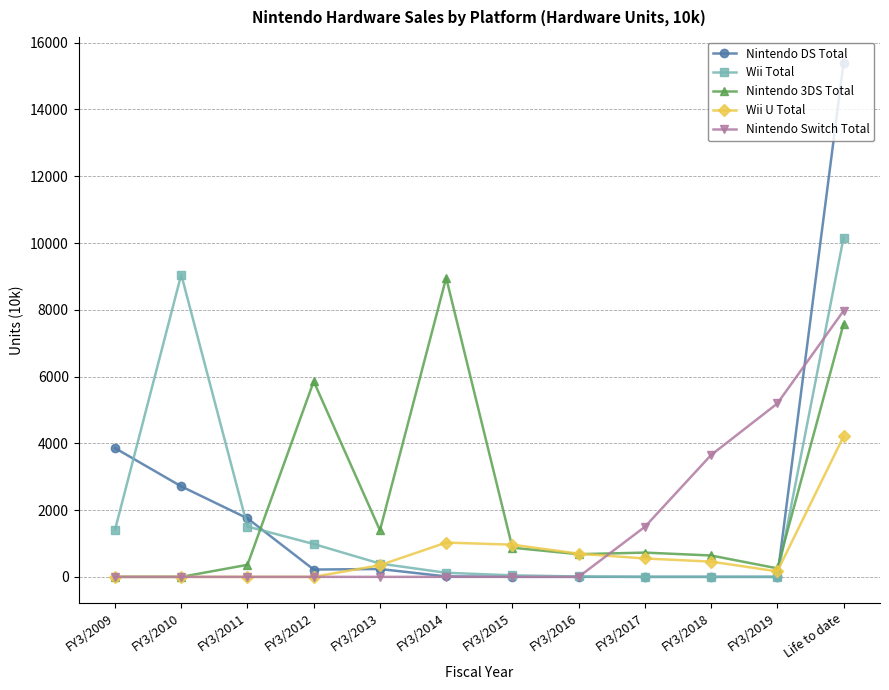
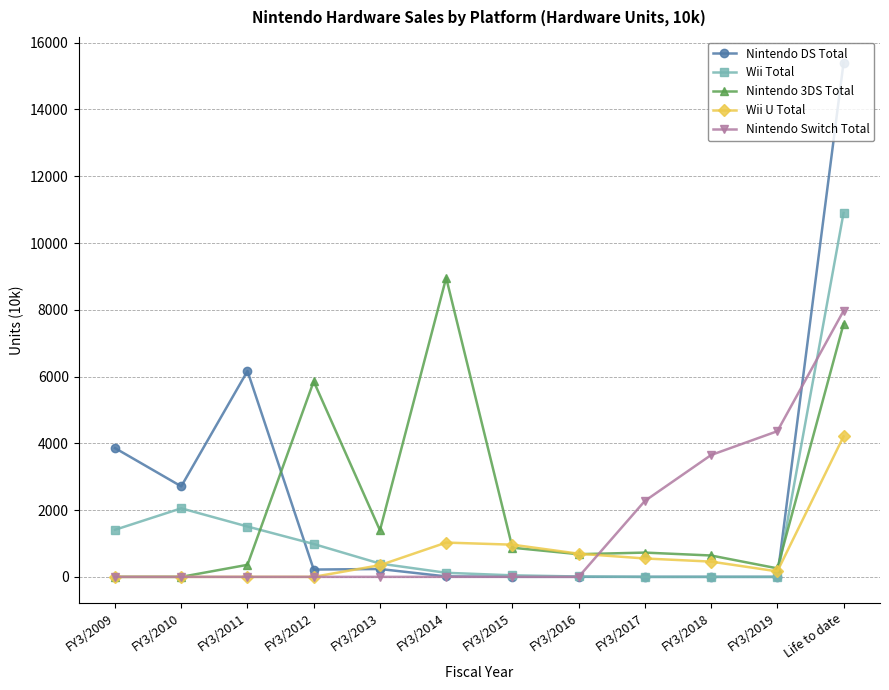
  {
    "Nintendo DS Total": {
      "FY3/2009": 3900,
      "FY3/2010": 2700,
-     "FY3/2011": 1800,
+     "FY3/2011": 6200,
      "FY3/2012": 200,
      "FY3/2013": 200
    },
    "Wii Total": {
      "FY3/2009": 1400,
-     "FY3/2010": 9100,
+     "FY3/2010": 2100,
      "FY3/2011": 1500,
      "FY3/2012": 1000,
      "FY3/2014": 100,
-     "Life to date": 10200
+     "Life to date": 10900
    },
    "Nintendo 3DS Total": {
      "FY3/2011": 400,
      "FY3/2012": 5900,
      "FY3/2013": 1400,
      "FY3/2014": 9000,
      "FY3/2015": 900,
      "FY3/2017": 700,
      "FY3/2018": 600,
      "FY3/2019": 300,
      "Life to date": 7600
    },
    "Wii U Total": {
      "FY3/2014": 1000,
      "FY3/2015": 1000,
      "FY3/2017": 600,
      "FY3/2018": 500,
      "FY3/2019": 200,
      "Life to date": 4200
    },
    "Nintendo Switch Total": {
      "FY3/2013": 0,
-     "FY3/2017": 1500,
+     "FY3/2017": 2300,
      "FY3/2018": 3700,
-     "FY3/2019": 5200,
+     "FY3/2019": 4400,
      "Life to date": 8000
    }
  }
